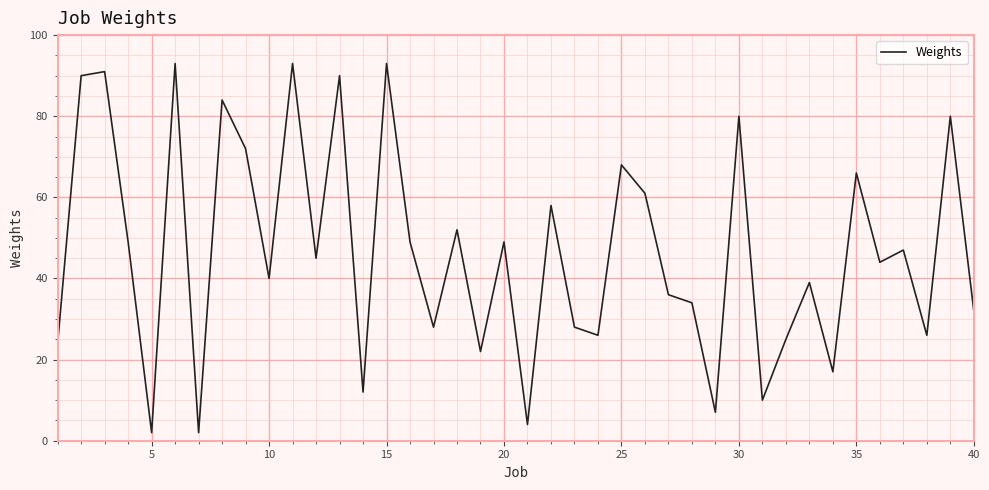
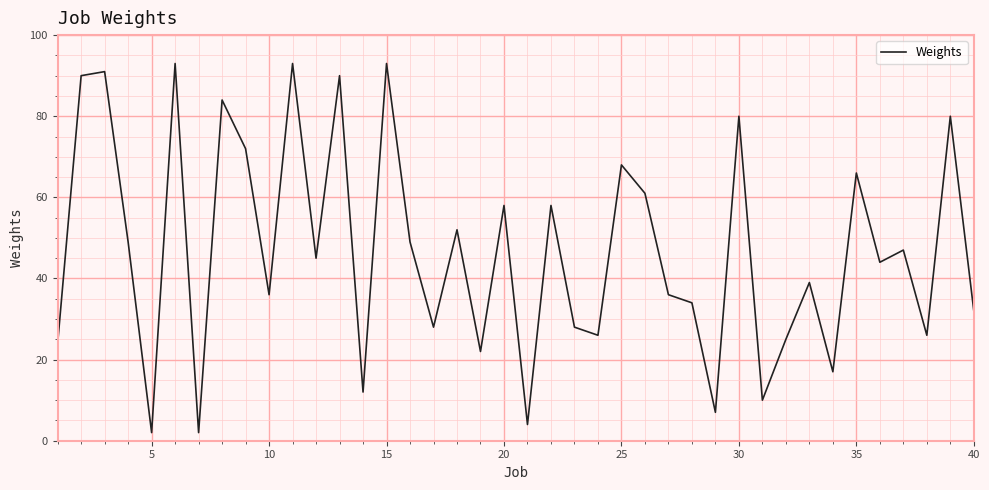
  {
    "5": 2,
-   "10": 40,
+   "10": 36,
    "15": 93,
-   "20": 49,
+   "20": 58,
    "25": 68,
    "30": 80,
    "35": 66,
    "40": 32
  }
